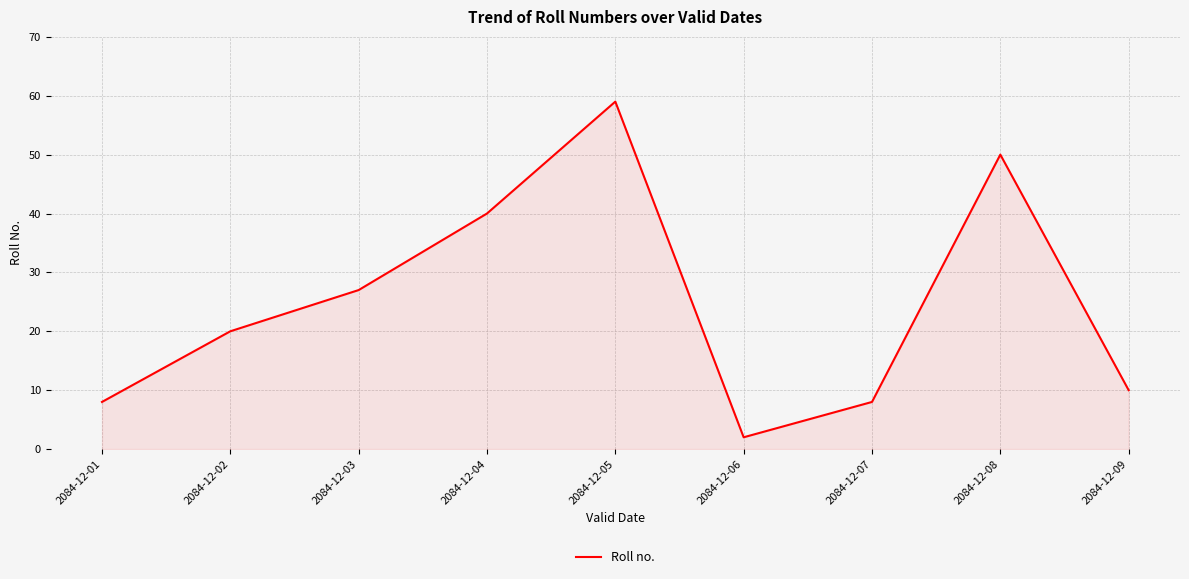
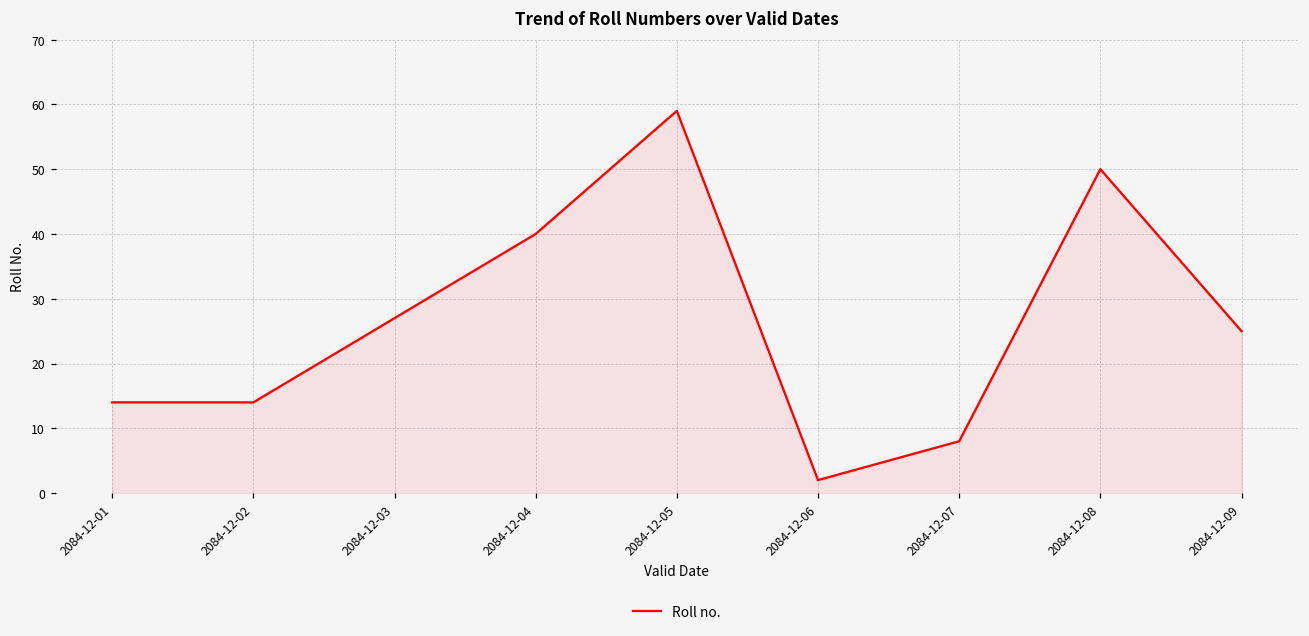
  {
-   "2084-12-01": 8,
-   "2084-12-02": 20,
+   "2084-12-01": 14,
+   "2084-12-02": 14,
    "2084-12-03": 27,
    "2084-12-04": 40,
    "2084-12-05": 59,
    "2084-12-06": 2,
    "2084-12-07": 8,
    "2084-12-08": 50,
-   "2084-12-09": 10
+   "2084-12-09": 25
  }
